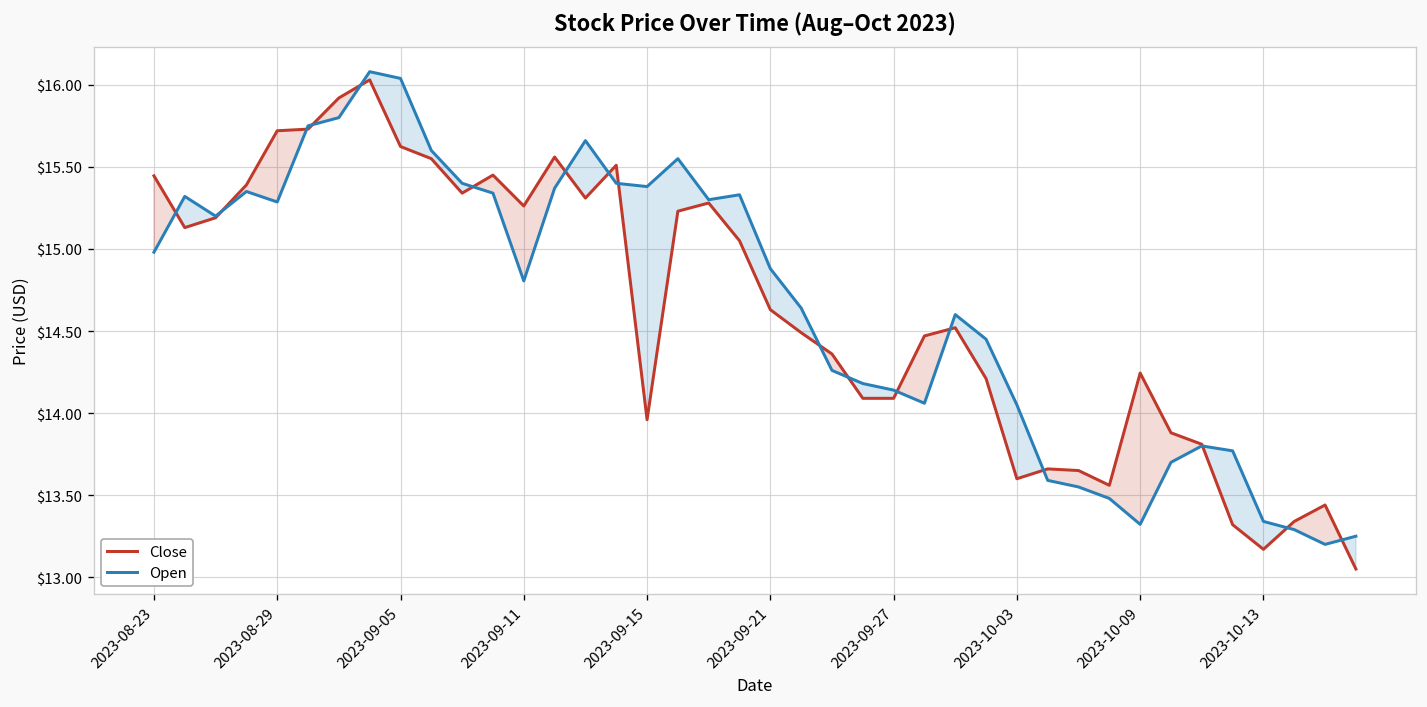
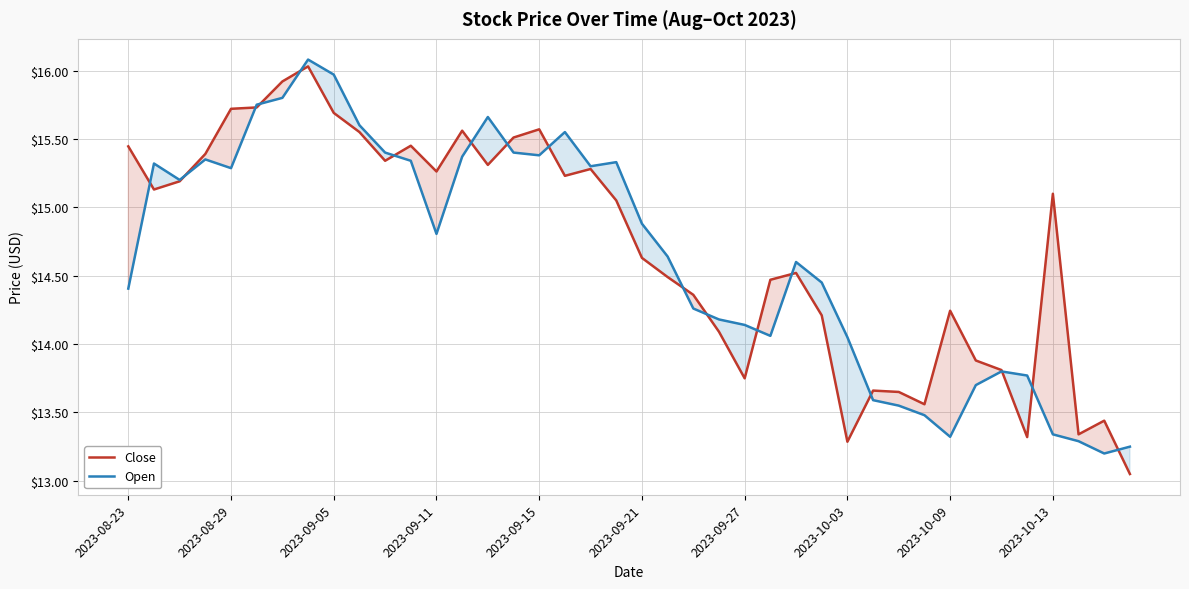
  {
    "Close": {
      "2023-08-23": "$15.45",
      "2023-08-29": "$15.72",
-     "2023-09-05": "$15.62",
+     "2023-09-05": "$15.69",
      "2023-09-11": "$15.26",
-     "2023-09-15": "$13.96",
+     "2023-09-15": "$15.57",
      "2023-09-21": "$14.63",
-     "2023-09-27": "$14.09",
-     "2023-10-03": "$13.60",
+     "2023-09-27": "$13.75",
+     "2023-10-03": "$13.29",
      "2023-10-09": "$14.24",
-     "2023-10-13": "$13.17"
+     "2023-10-13": "$15.10"
    },
    "Open": {
-     "2023-08-23": "$14.98",
+     "2023-08-23": "$14.41",
      "2023-08-29": "$15.29",
-     "2023-09-05": "$16.04",
+     "2023-09-05": "$15.97",
      "2023-09-11": "$14.81",
      "2023-09-15": "$15.38",
      "2023-09-21": "$14.88",
      "2023-09-27": "$14.14",
      "2023-10-03": "$14.05",
      "2023-10-09": "$13.32",
      "2023-10-13": "$13.34"
    }
  }
